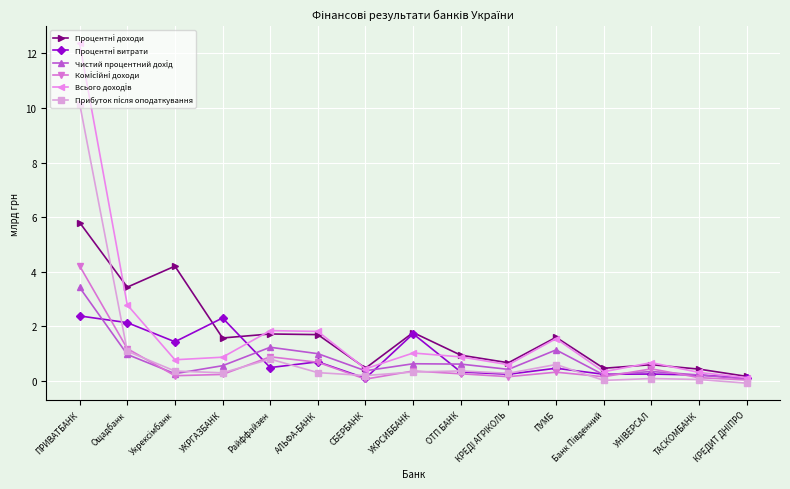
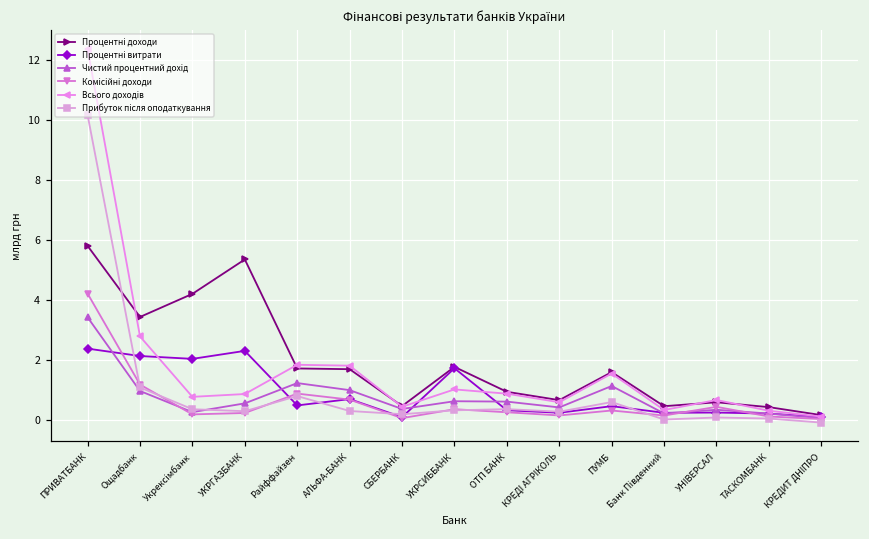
  {
    "Процентні доходи": {
      "ПРИВАТБАНК": 5.8,
      "Ощадбанк": 3.4,
      "Укрексімбанк": 4.2,
-     "УКРГАЗБАНК": 1.6,
+     "УКРГАЗБАНК": 5.4,
      "Райффайзен": 1.7,
      "АЛЬФА-БАНК": 1.7,
      "Банк Південний": 0.5,
      "ТАСКОМБАНК": 0.4
    },
    "Процентні витрати": {
      "ПРИВАТБАНК": 2.4,
      "Ощадбанк": 2.1,
-     "Укрексімбанк": 1.4,
+     "Укрексімбанк": 2.0,
      "УКРГАЗБАНК": 2.3,
      "Райффайзен": 0.5,
      "ПУМБ": 0.5,
      "УНІВЕРСАЛ": 0.2
    }
  }
